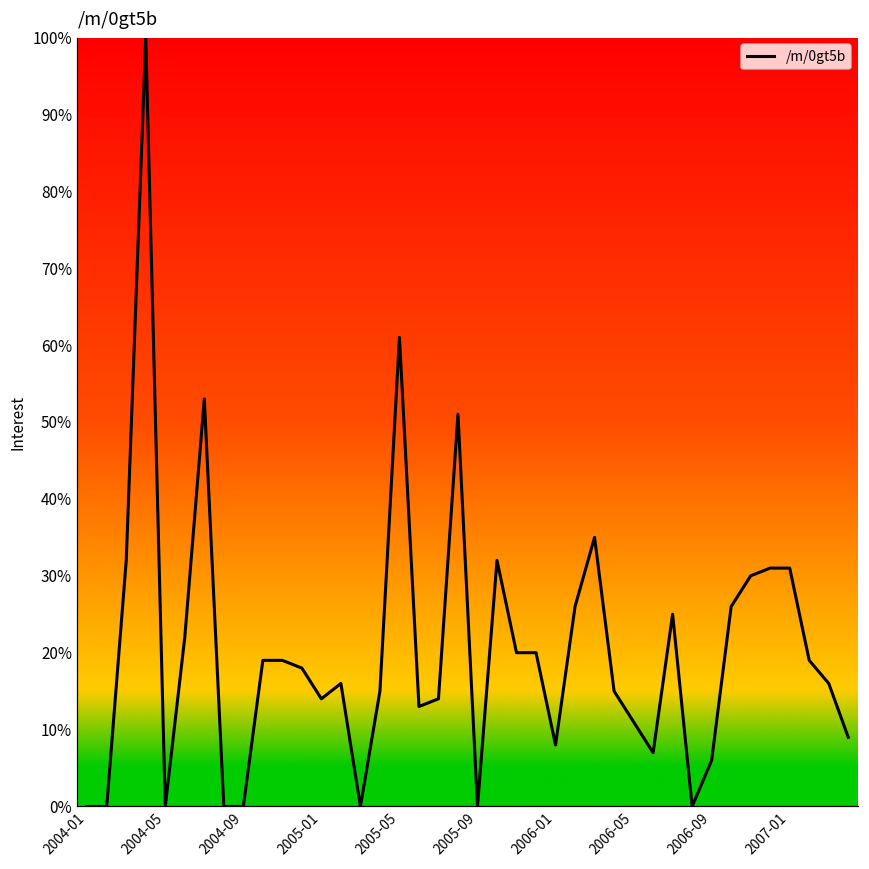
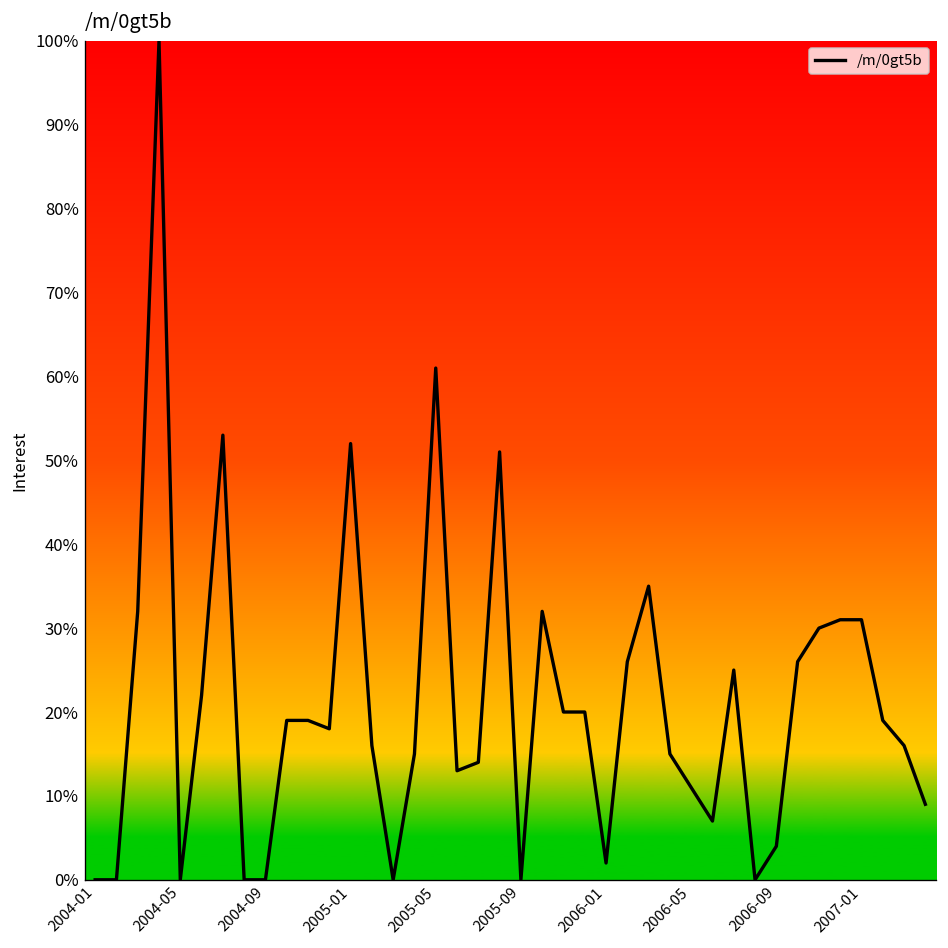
  {
    "2004-01": "0%",
    "2004-05": "0%",
    "2004-09": "0%",
-   "2005-01": "14%",
+   "2005-01": "52%",
    "2005-05": "61%",
    "2005-09": "0%",
-   "2006-01": "8%",
+   "2006-01": "2%",
    "2006-05": "11%",
-   "2006-09": "6%",
+   "2006-09": "4%",
    "2007-01": "31%"
  }
